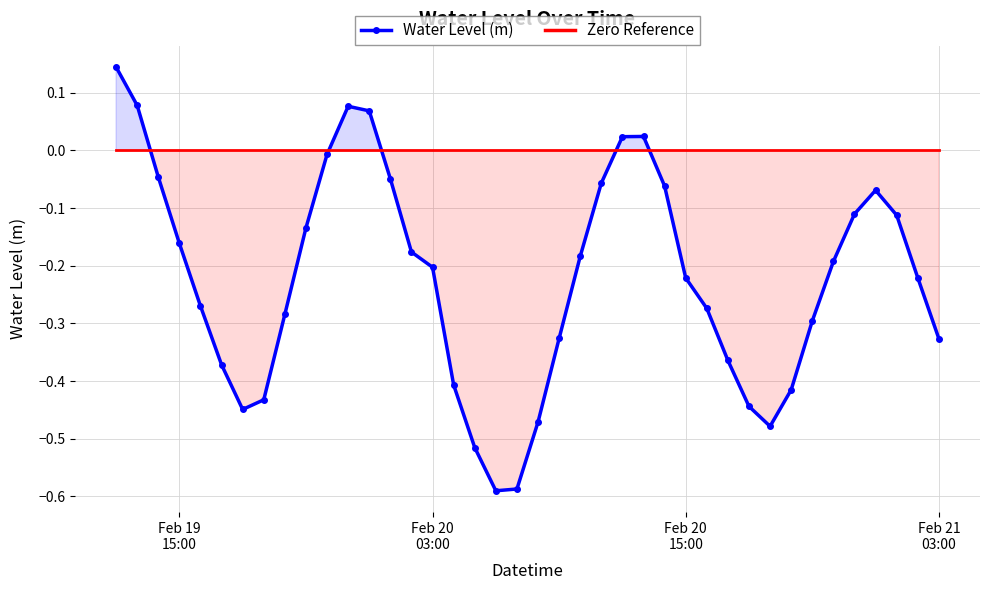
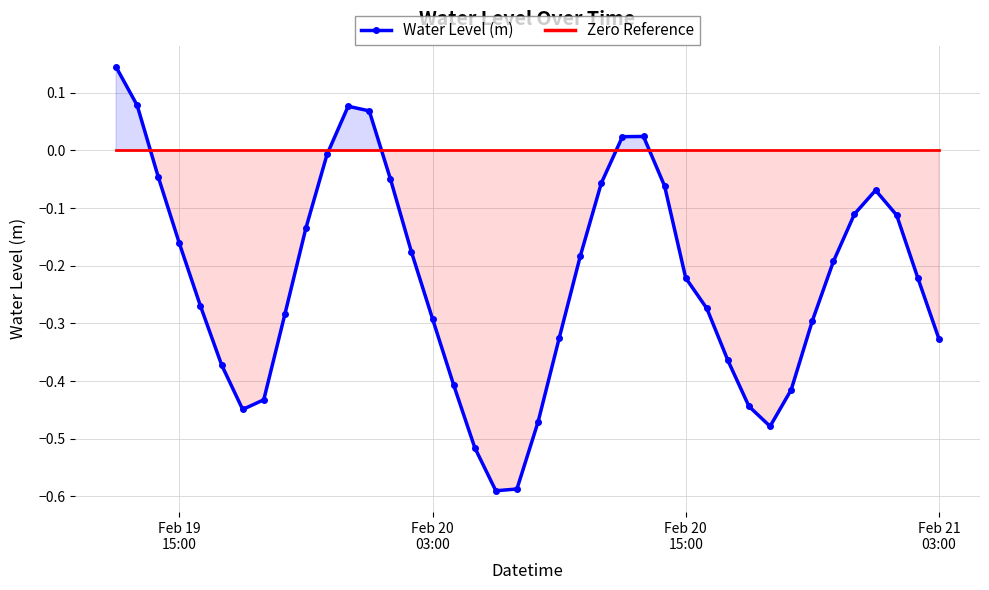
  {
    "Water Level (m)": {
      "Feb 19 15:00": -0.16,
-     "Feb 20 03:00": -0.20,
+     "Feb 20 03:00": -0.29,
      "Feb 20 15:00": -0.22,
      "Feb 21 03:00": -0.33
    },
    "Zero Reference": {
      "Feb 19 15:00": 0.00,
      "Feb 20 03:00": 0.00,
      "Feb 20 15:00": 0.00,
      "Feb 21 03:00": 0.00
    }
  }
